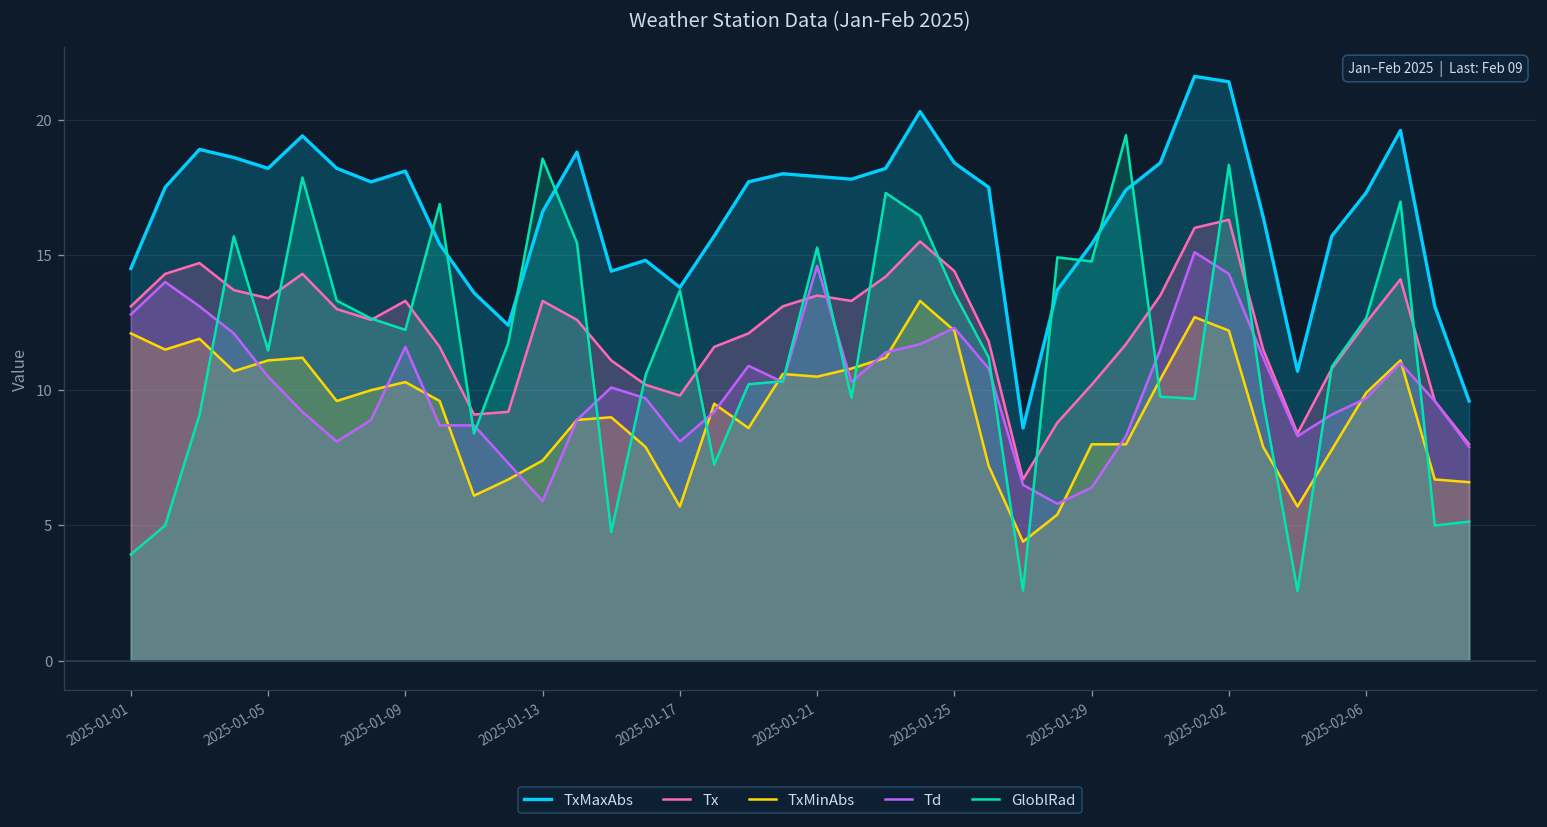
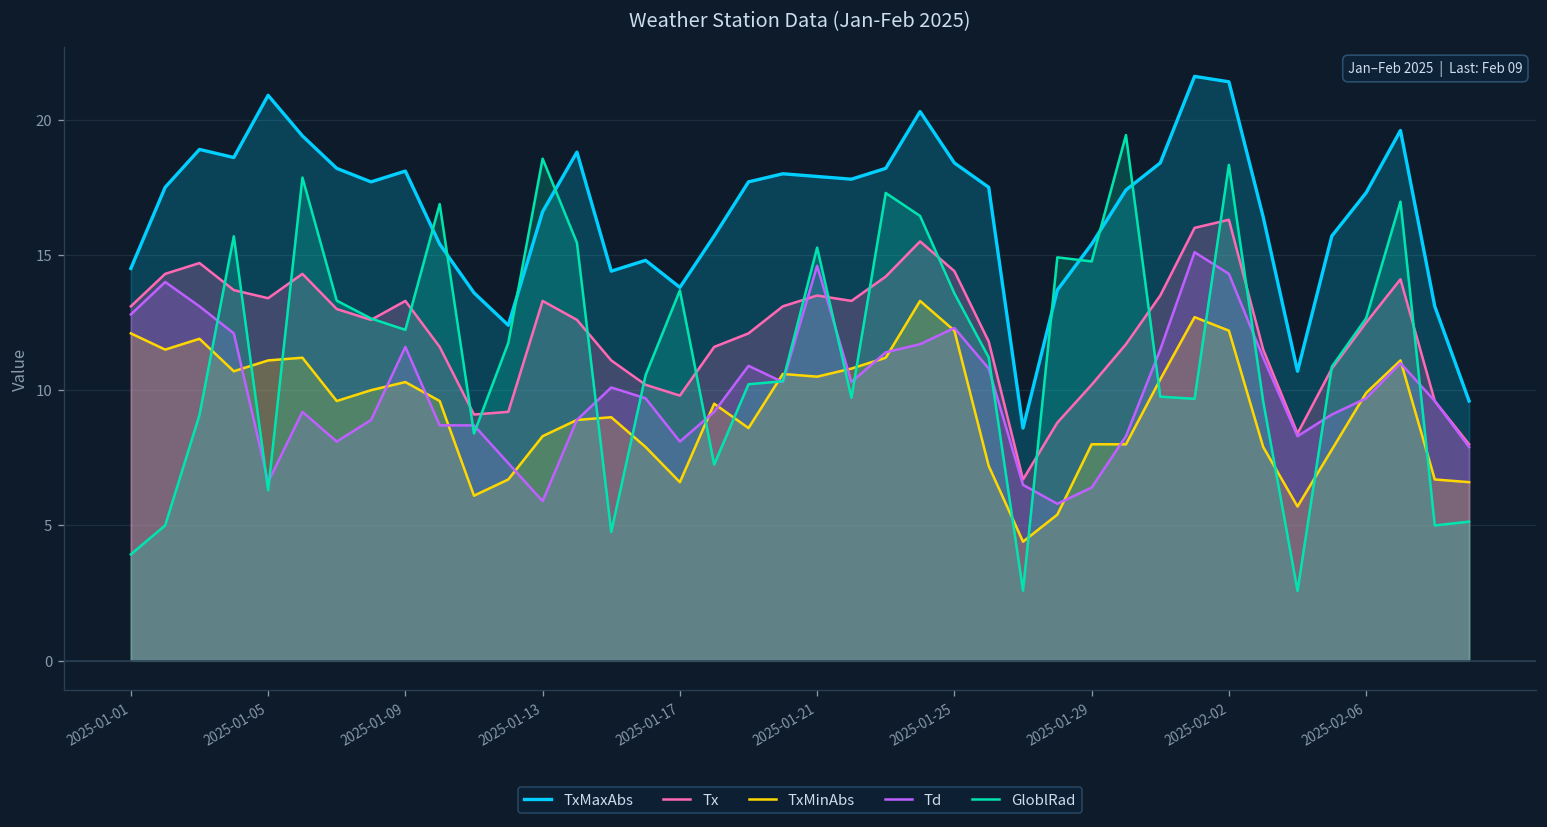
  {
    "TxMaxAbs": {
      "2025-01-01": 14.5,
-     "2025-01-05": 18.2,
+     "2025-01-05": 20.9,
      "2025-01-09": 18.1,
      "2025-01-13": 16.6,
      "2025-01-21": 17.9,
      "2025-01-25": 18.4,
      "2025-01-29": 15.4,
      "2025-02-02": 21.4,
      "2025-02-06": 17.3
    },
    "Tx": {
      "2025-01-01": 13.1,
      "2025-01-05": 13.4,
      "2025-01-09": 13.3,
      "2025-01-13": 13.3,
      "2025-01-17": 9.8,
      "2025-01-21": 13.5,
      "2025-01-25": 14.4,
      "2025-01-29": 10.2,
      "2025-02-02": 16.3,
      "2025-02-06": 12.5
    },
    "TxMinAbs": {
      "2025-01-01": 12.1,
      "2025-01-05": 11.1,
      "2025-01-09": 10.3,
-     "2025-01-13": 7.4,
-     "2025-01-17": 5.7,
+     "2025-01-13": 8.3,
+     "2025-01-17": 6.6,
      "2025-01-21": 10.5,
      "2025-01-29": 8.0,
      "2025-02-02": 12.2,
      "2025-02-06": 9.9
    },
    "Td": {
      "2025-01-01": 12.8,
-     "2025-01-05": 10.5,
+     "2025-01-05": 6.6,
      "2025-01-09": 11.6,
      "2025-01-13": 5.9,
      "2025-01-17": 8.1,
      "2025-01-21": 14.6,
      "2025-01-29": 6.4,
      "2025-02-02": 14.3,
      "2025-02-06": 9.7
    },
    "GloblRad": {
      "2025-01-01": 3.9,
-     "2025-01-05": 11.5,
+     "2025-01-05": 6.3,
      "2025-01-09": 12.2,
      "2025-01-13": 18.6,
      "2025-01-21": 15.3,
      "2025-01-25": 13.6,
      "2025-01-29": 14.8,
      "2025-02-02": 18.3,
      "2025-02-06": 12.7
    }
  }
